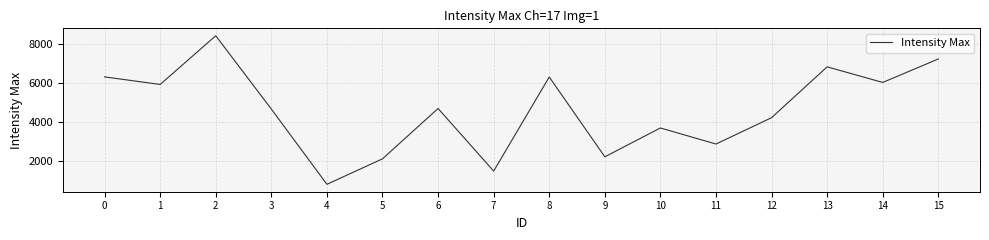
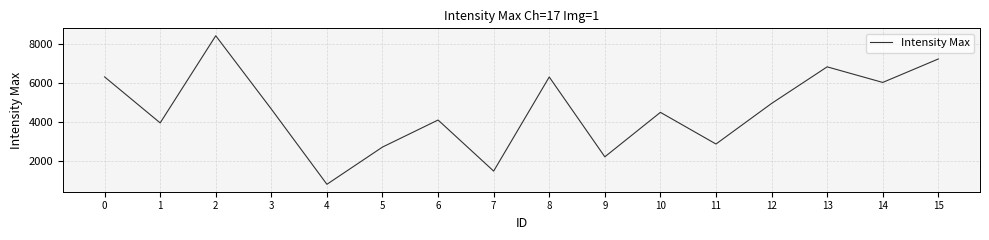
  {
    "0": 6300,
-   "1": 5900,
+   "1": 4000,
    "2": 8400,
    "3": 4700,
    "4": 800,
-   "5": 2100,
-   "6": 4700,
+   "5": 2700,
+   "6": 4100,
    "7": 1500,
    "8": 6300,
    "9": 2200,
-   "10": 3700,
+   "10": 4500,
    "11": 2900,
-   "12": 4200,
+   "12": 5000,
    "13": 6800,
    "14": 6000,
    "15": 7200
  }
